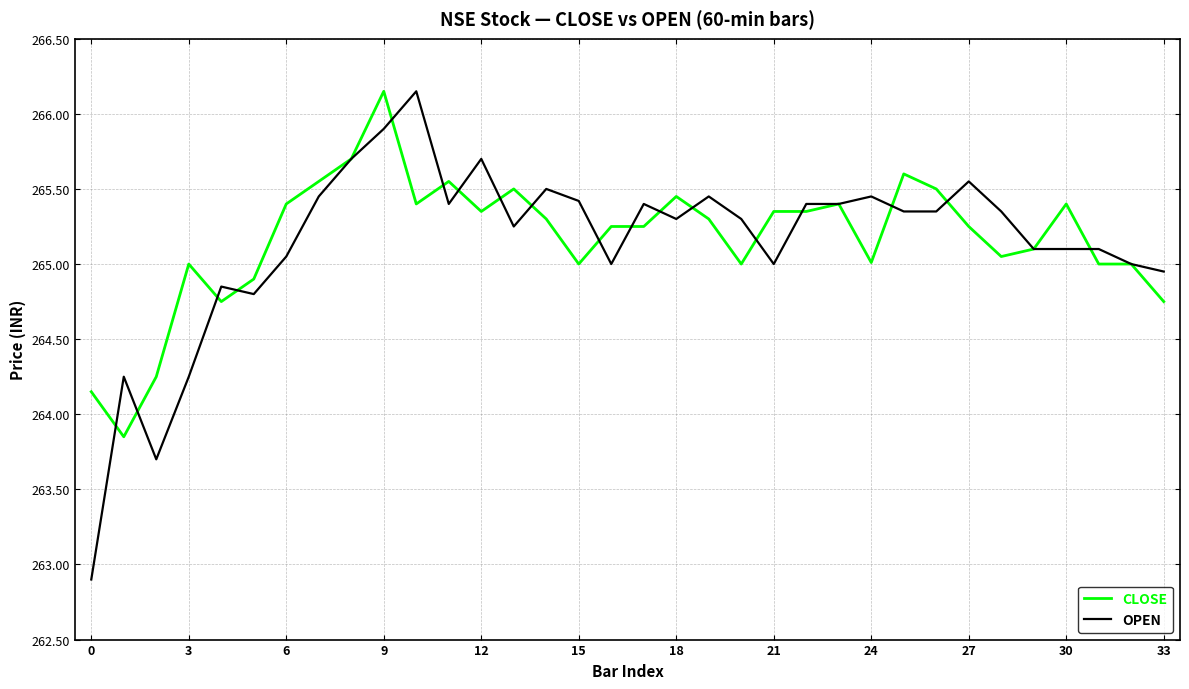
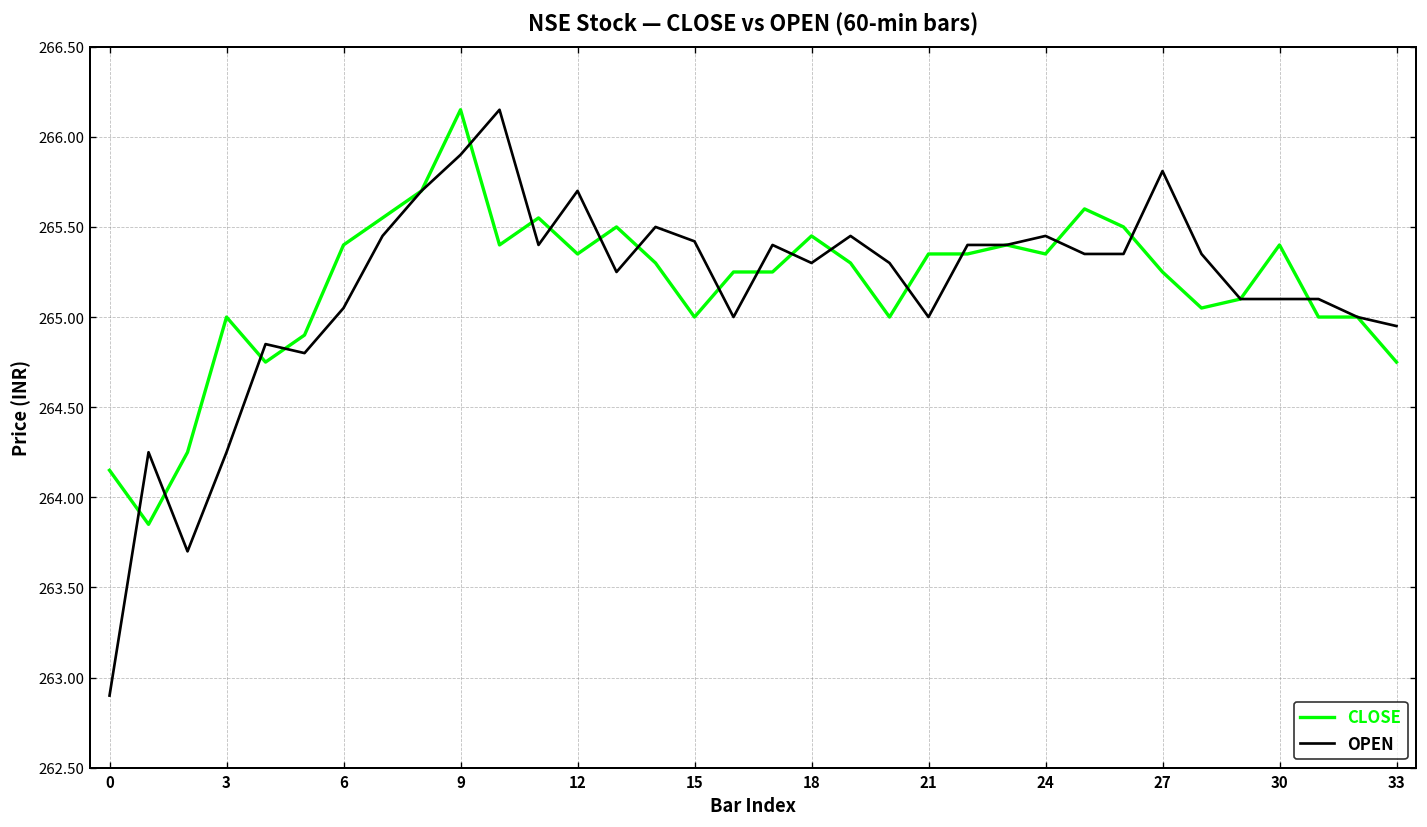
  {
    "CLOSE": {
      "0": 264.15,
      "3": 265.00,
      "6": 265.40,
      "9": 266.15,
      "12": 265.35,
      "15": 265.00,
      "18": 265.45,
      "21": 265.35,
-     "24": 265.01,
+     "24": 265.35,
      "27": 265.25,
      "30": 265.40,
      "33": 264.75
    },
    "OPEN": {
      "0": 262.90,
      "3": 264.25,
      "6": 265.05,
      "9": 265.90,
      "12": 265.70,
      "15": 265.42,
      "18": 265.30,
      "21": 265.00,
      "24": 265.45,
-     "27": 265.55,
+     "27": 265.81,
      "30": 265.10,
      "33": 264.95
    }
  }
